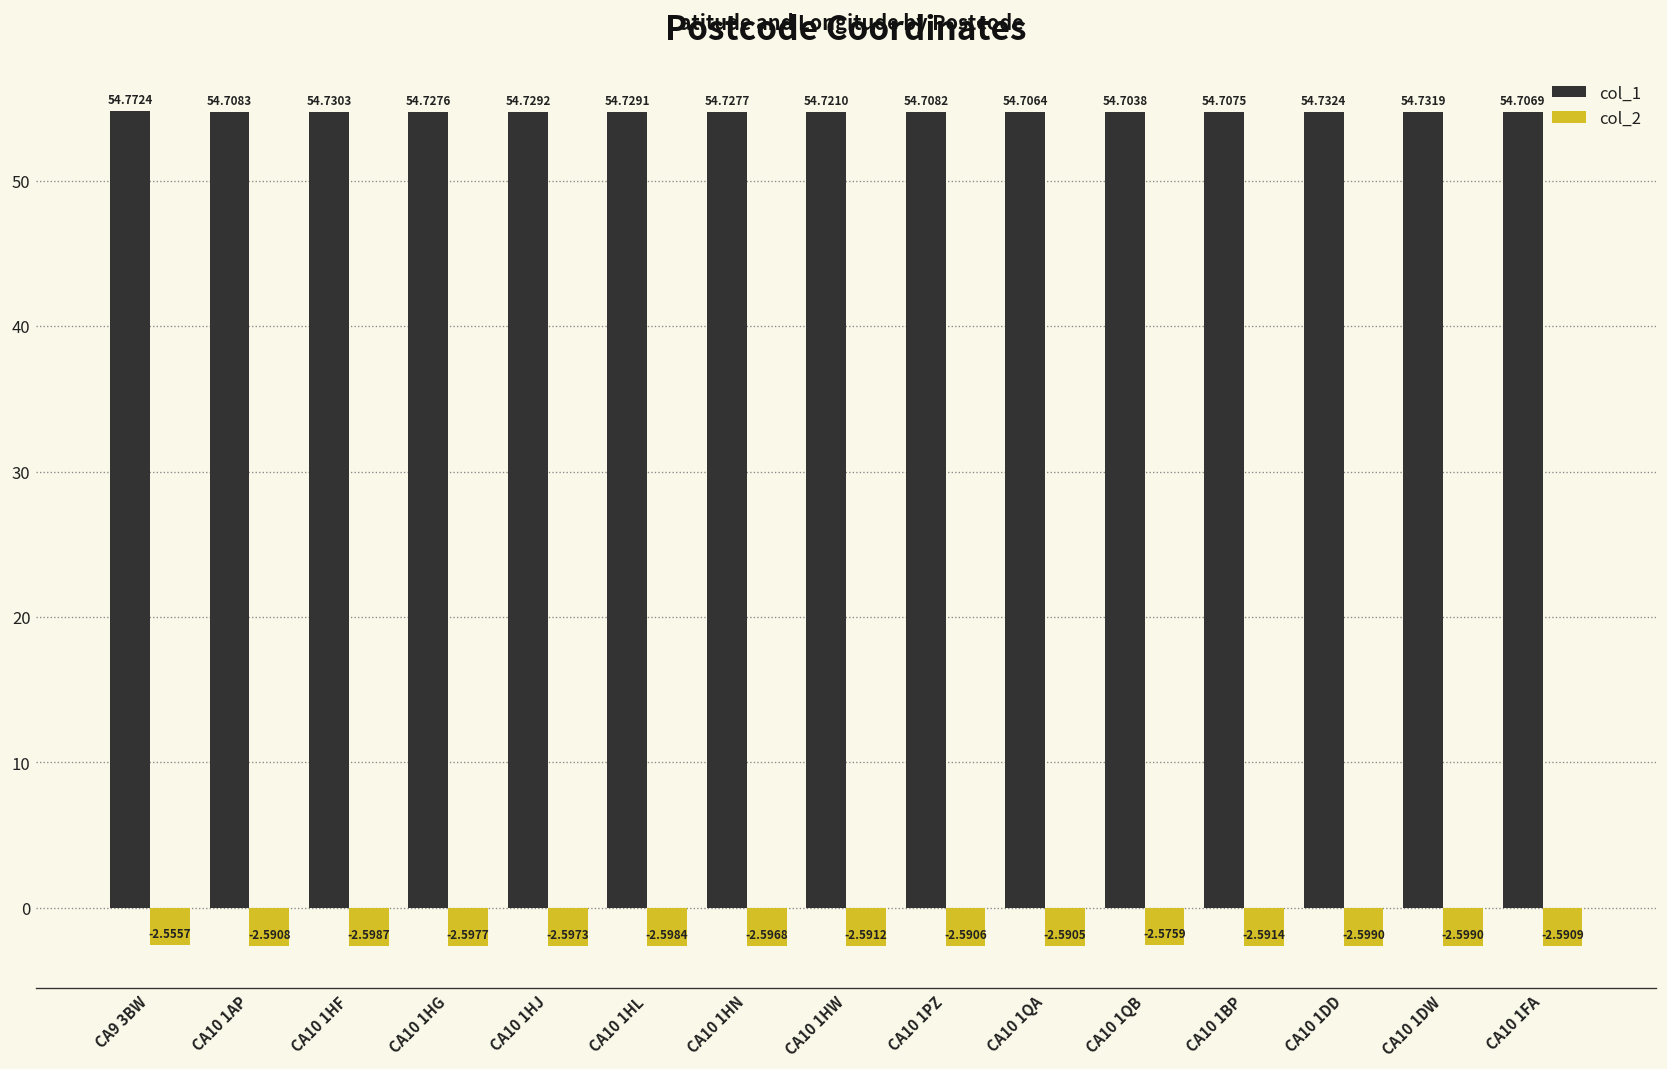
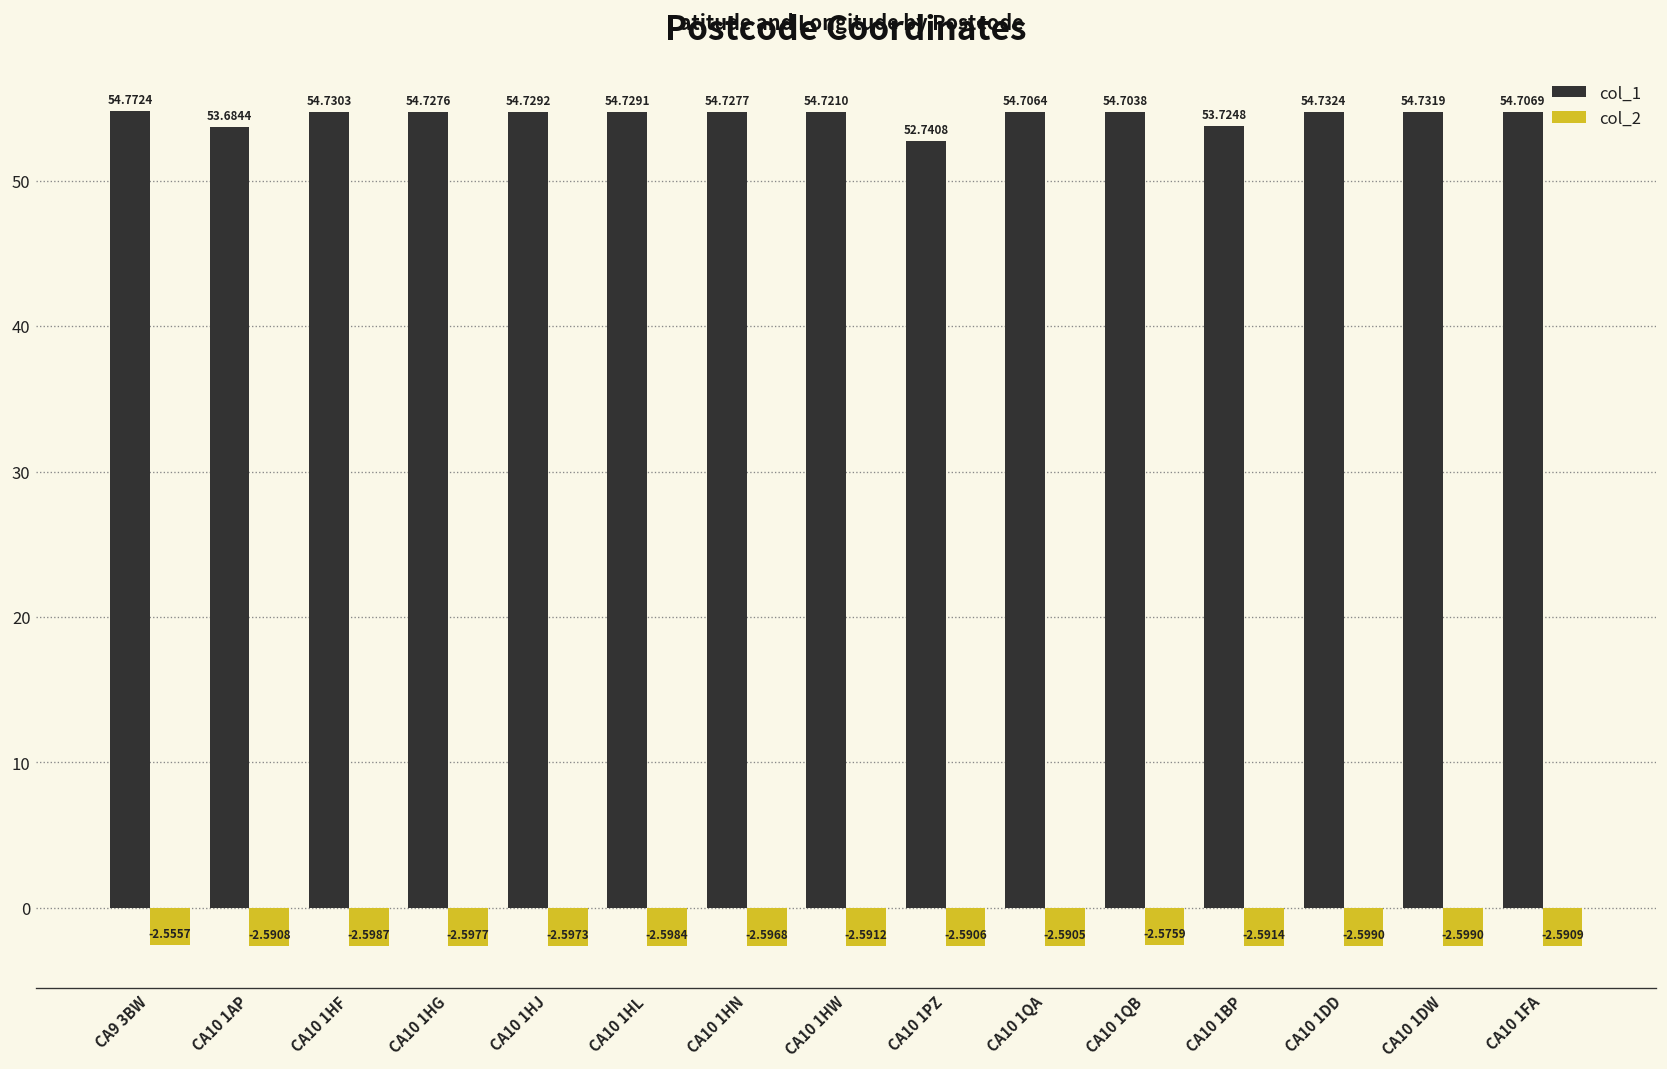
  {
    "col_1": {
      "CA9 3BW": 54.7724,
-     "CA10 1AP": 54.7083,
+     "CA10 1AP": 53.6844,
      "CA10 1HF": 54.7303,
      "CA10 1HG": 54.7276,
      "CA10 1HJ": 54.7292,
      "CA10 1HL": 54.7291,
      "CA10 1HN": 54.7277,
      "CA10 1HW": 54.7210,
-     "CA10 1PZ": 54.7082,
+     "CA10 1PZ": 52.7408,
      "CA10 1QA": 54.7064,
      "CA10 1QB": 54.7038,
-     "CA10 1BP": 54.7075,
+     "CA10 1BP": 53.7248,
      "CA10 1DD": 54.7324,
      "CA10 1DW": 54.7319,
      "CA10 1FA": 54.7069
    },
    "col_2": {
      "CA9 3BW": -2.5557,
      "CA10 1AP": -2.5908,
      "CA10 1HF": -2.5987,
      "CA10 1HG": -2.5977,
      "CA10 1HJ": -2.5973,
      "CA10 1HL": -2.5984,
      "CA10 1HN": -2.5968,
      "CA10 1HW": -2.5912,
      "CA10 1PZ": -2.5906,
      "CA10 1QA": -2.5905,
      "CA10 1QB": -2.5759,
      "CA10 1BP": -2.5914,
      "CA10 1DD": -2.5990,
      "CA10 1DW": -2.5990,
      "CA10 1FA": -2.5909
    }
  }
